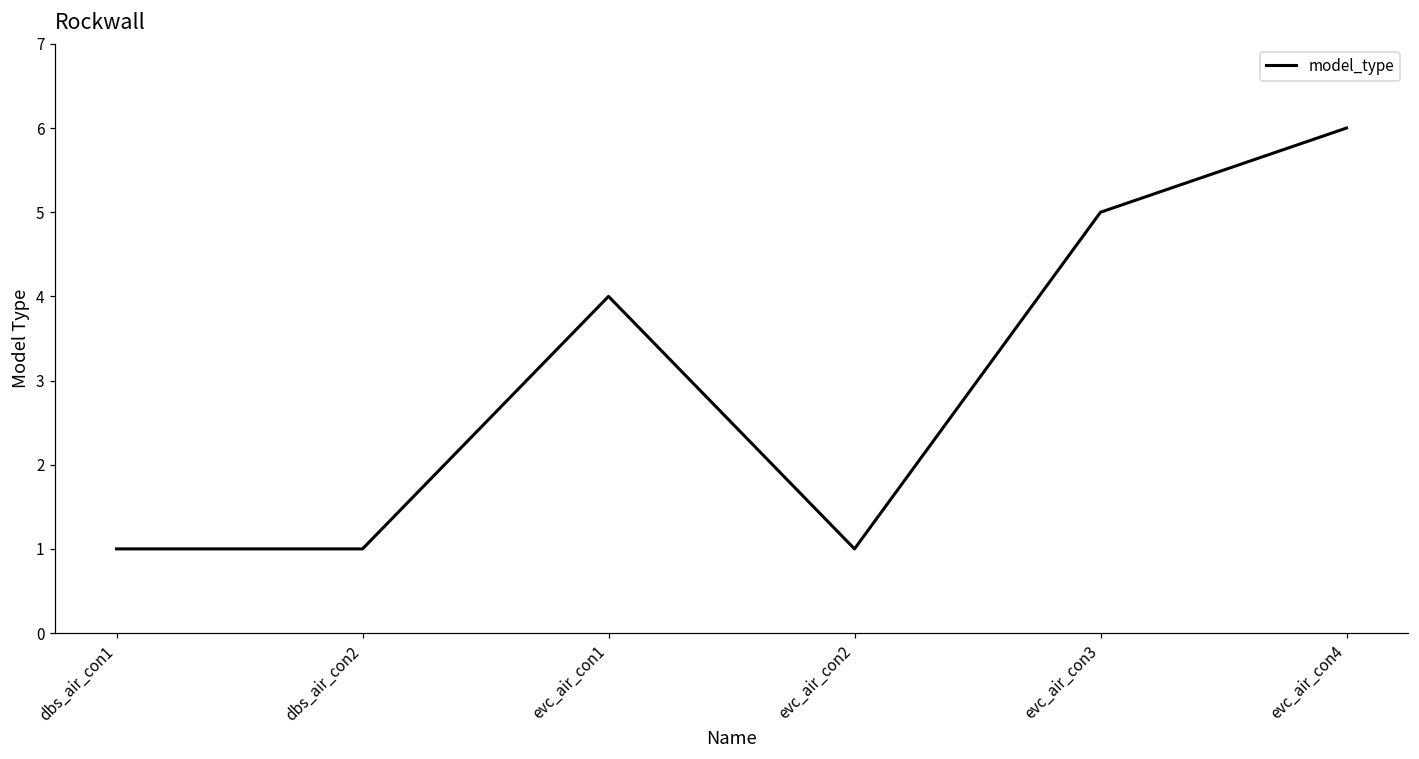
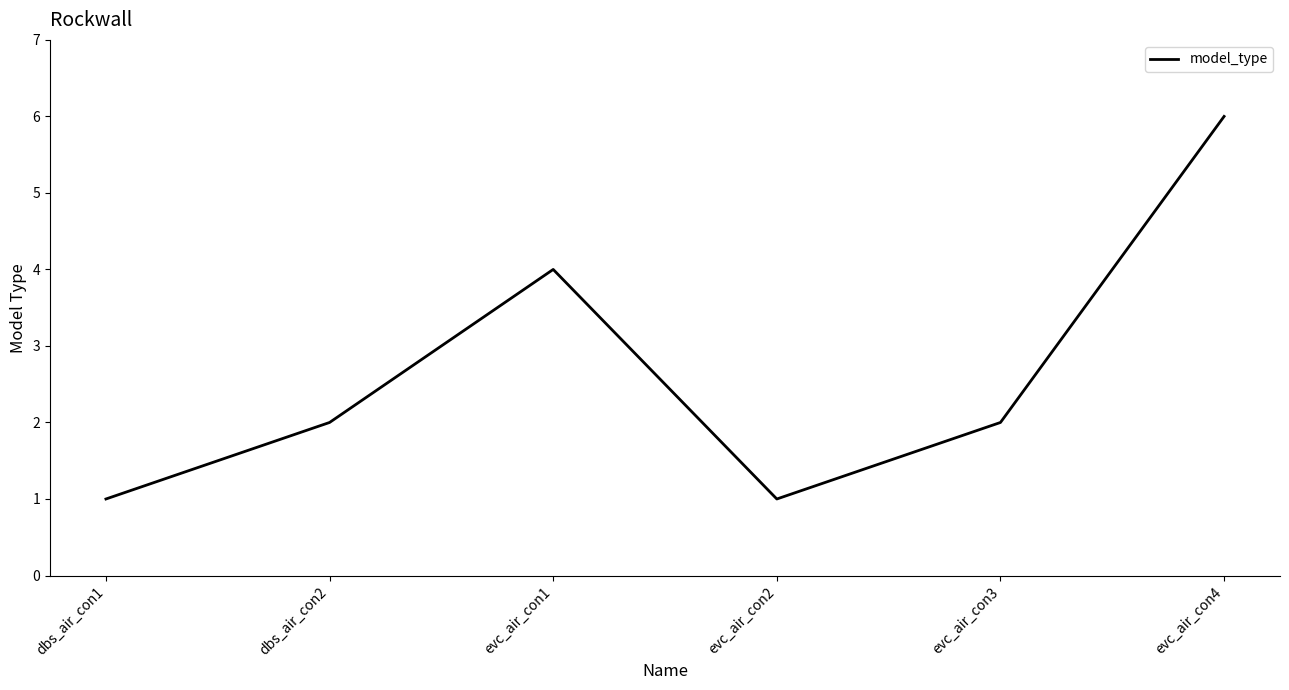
  {
    "dbs_air_con1": 1,
-   "dbs_air_con2": 1,
+   "dbs_air_con2": 2,
    "evc_air_con1": 4,
    "evc_air_con2": 1,
-   "evc_air_con3": 5,
+   "evc_air_con3": 2,
    "evc_air_con4": 6
  }
